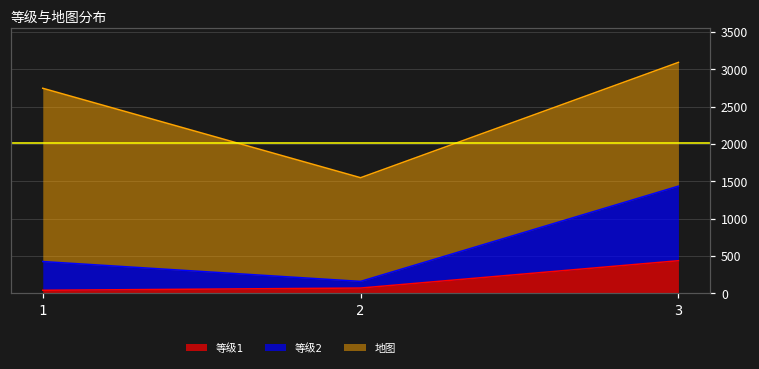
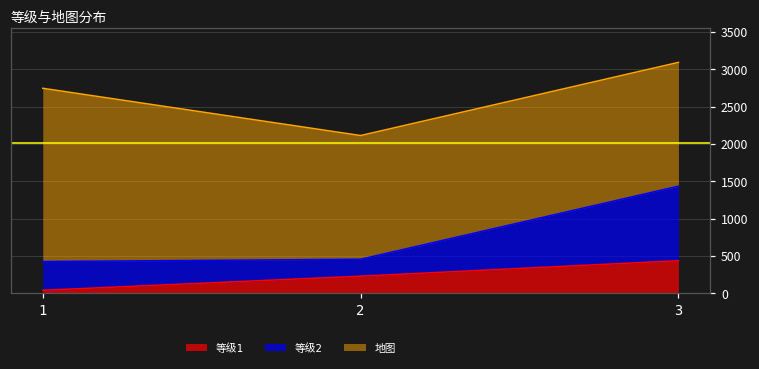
  {
    "等级1": {
      "1": 0,
-     "2": 100,
+     "2": 200,
      "3": 400
    },
    "等级2": {
      "1": 400,
-     "2": 100,
+     "2": 200,
      "3": 1000
    },
    "地图": {
      "1": 2300,
-     "2": 1400,
+     "2": 1700,
      "3": 1700
    }
  }
